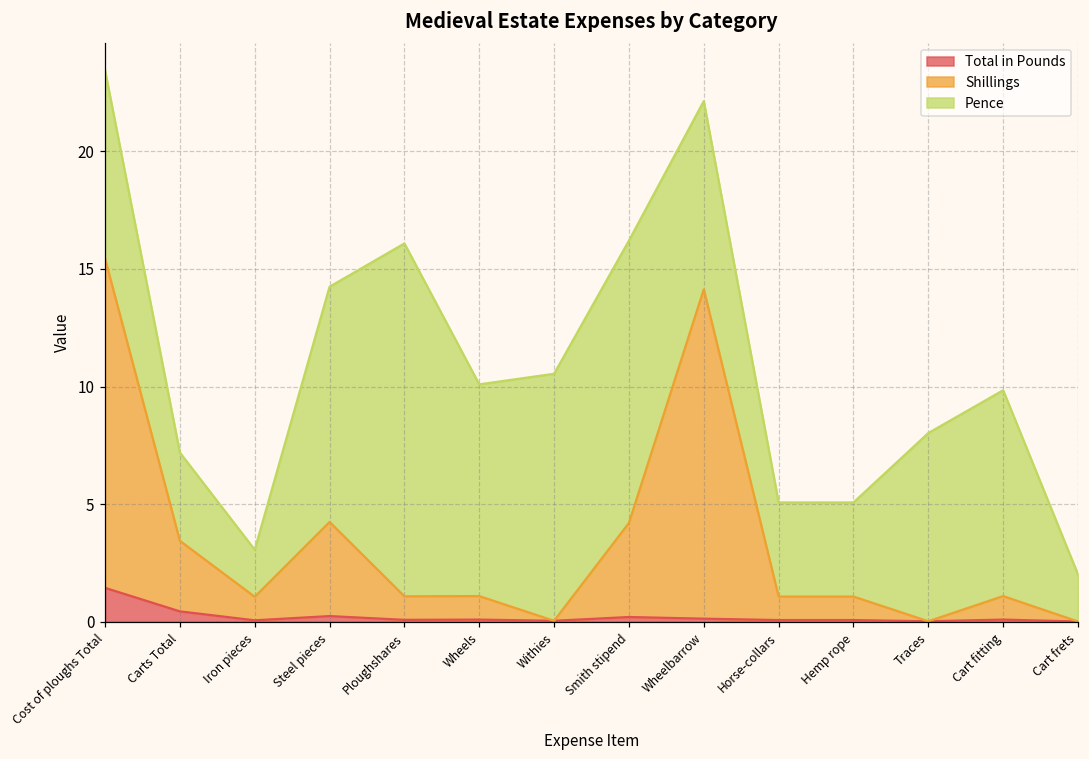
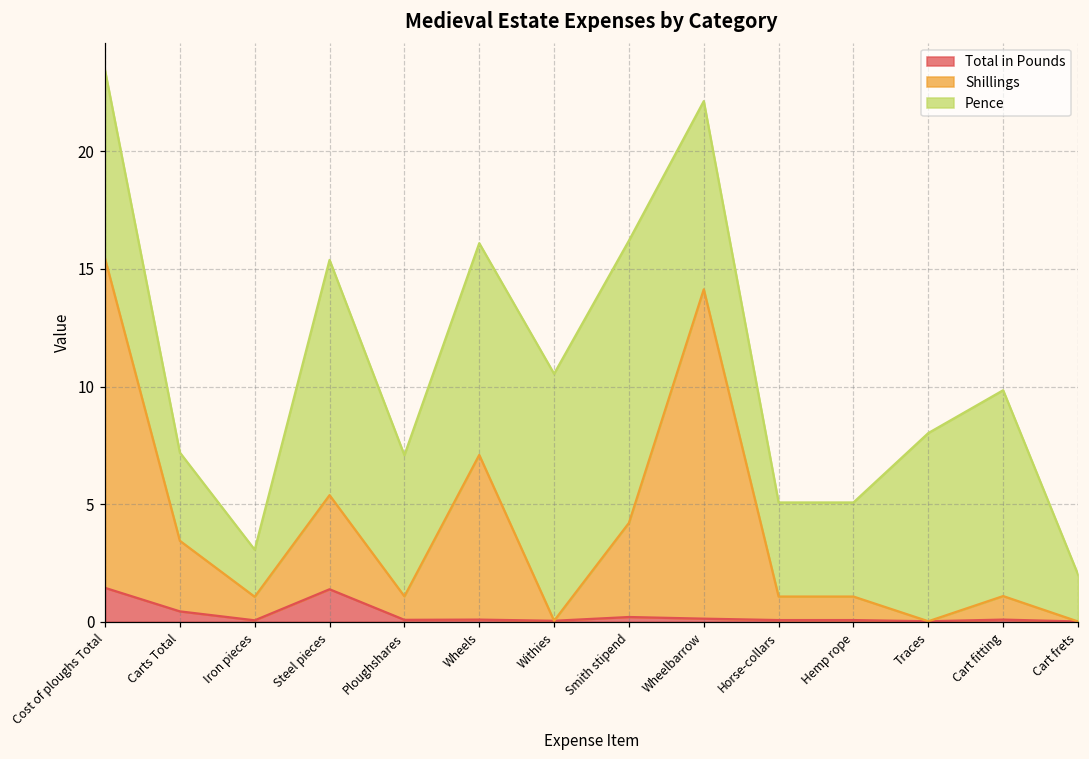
  {
    "Total in Pounds": {
      "Cost of ploughs Total": 1.4,
      "Carts Total": 0.4,
      "Iron pieces": 0.1,
-     "Steel pieces": 0.2,
+     "Steel pieces": 1.4,
      "Ploughshares": 0.1,
      "Wheels": 0.1,
      "Smith stipend": 0.2,
      "Wheelbarrow": 0.1,
      "Horse-collars": 0.1,
      "Hemp rope": 0.1,
      "Cart fitting": 0.1
    },
    "Shillings": {
      "Cost of ploughs Total": 14,
      "Carts Total": 3,
      "Iron pieces": 1,
      "Steel pieces": 4,
      "Ploughshares": 1,
-     "Wheels": 1,
+     "Wheels": 7,
      "Smith stipend": 4,
      "Wheelbarrow": 14,
      "Horse-collars": 1,
      "Hemp rope": 1,
      "Cart fitting": 1
    },
    "Pence": {
      "Cost of ploughs Total": 8,
      "Carts Total": 3.7,
      "Iron pieces": 2,
      "Steel pieces": 10,
-     "Ploughshares": 15,
+     "Ploughshares": 6,
      "Wheels": 9,
      "Withies": 10.5,
      "Smith stipend": 12,
      "Wheelbarrow": 8,
      "Horse-collars": 4,
      "Hemp rope": 4,
      "Traces": 8,
      "Cart fitting": 8.8,
      "Cart frets": 2
    }
  }
